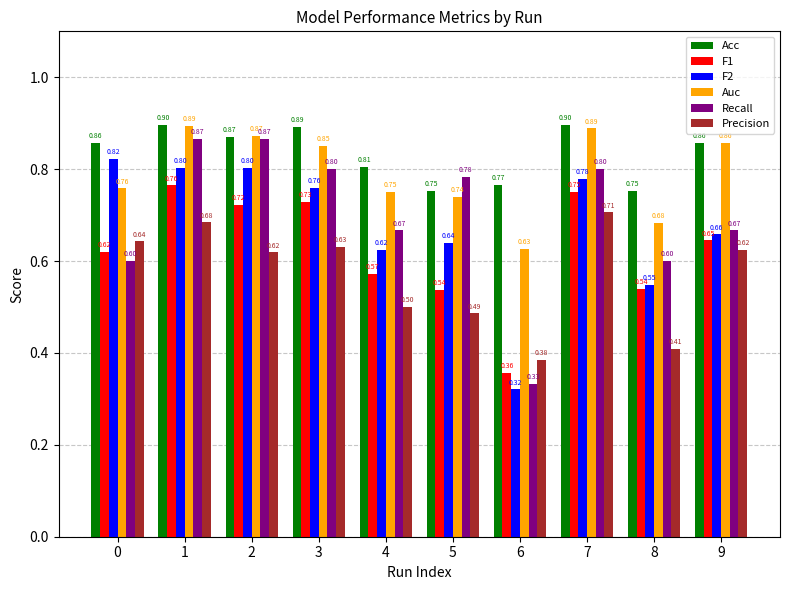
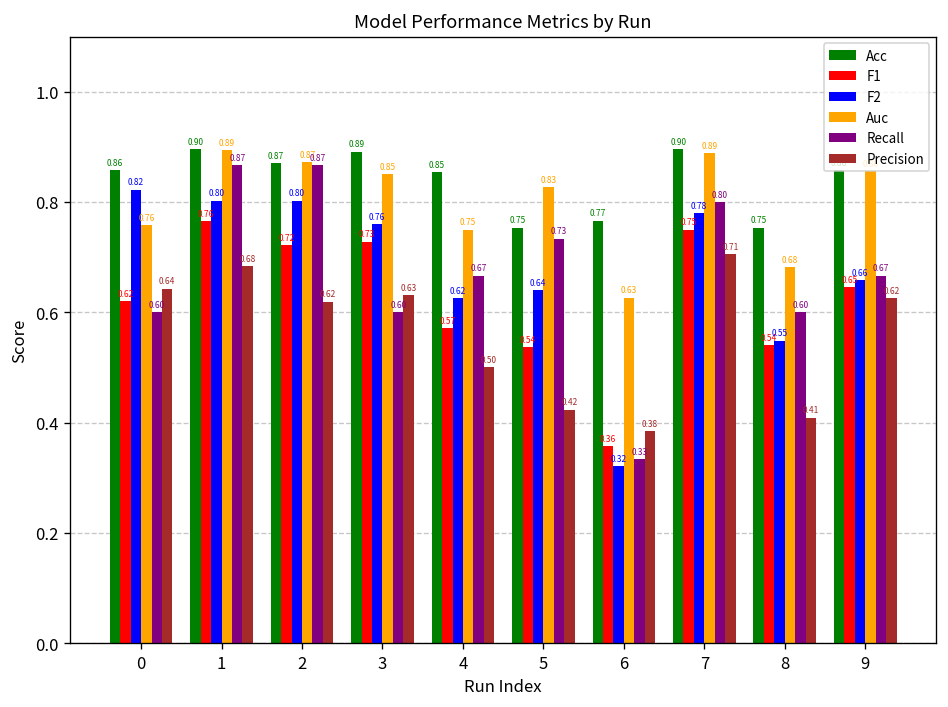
  {
    "Acc": {
      "0": 0.86,
      "1": 0.90,
      "2": 0.87,
      "3": 0.89,
-     "4": 0.81,
+     "4": 0.85,
      "5": 0.75,
      "6": 0.77,
      "7": 0.90,
      "8": 0.75
    },
    "F1": {
      "0": 0.62,
      "1": 0.76,
      "2": 0.72,
      "3": 0.73,
      "4": 0.57,
      "5": 0.54,
      "6": 0.36,
      "7": 0.75,
      "9": 0.65
    },
    "F2": {
      "0": 0.82,
      "1": 0.80,
      "2": 0.80,
      "3": 0.76,
      "4": 0.62,
      "5": 0.64,
      "6": 0.32,
      "7": 0.78,
      "9": 0.66
    },
    "Auc": {
      "0": 0.76,
      "1": 0.89,
      "3": 0.85,
      "4": 0.75,
-     "5": 0.74,
+     "5": 0.83,
      "6": 0.63,
      "7": 0.89,
      "8": 0.68
    },
    "Recall": {
      "0": 0.60,
      "1": 0.87,
-     "3": 0.80,
+     "3": 0.60,
      "4": 0.67,
-     "5": 0.78,
+     "5": 0.73,
      "6": 0.33,
      "7": 0.80,
      "8": 0.60,
      "9": 0.67
    },
    "Precision": {
      "0": 0.64,
      "1": 0.68,
      "2": 0.62,
      "3": 0.63,
      "4": 0.50,
-     "5": 0.49,
+     "5": 0.42,
      "6": 0.38,
      "7": 0.71,
      "8": 0.41,
      "9": 0.62
    }
  }
